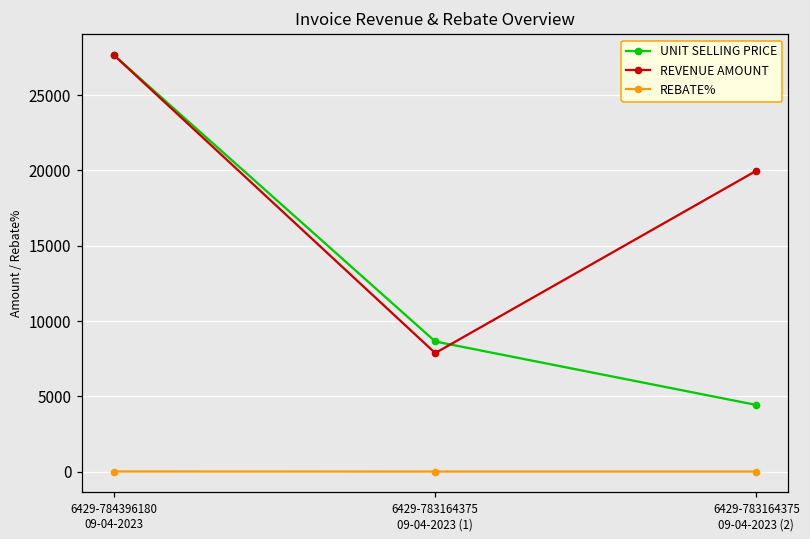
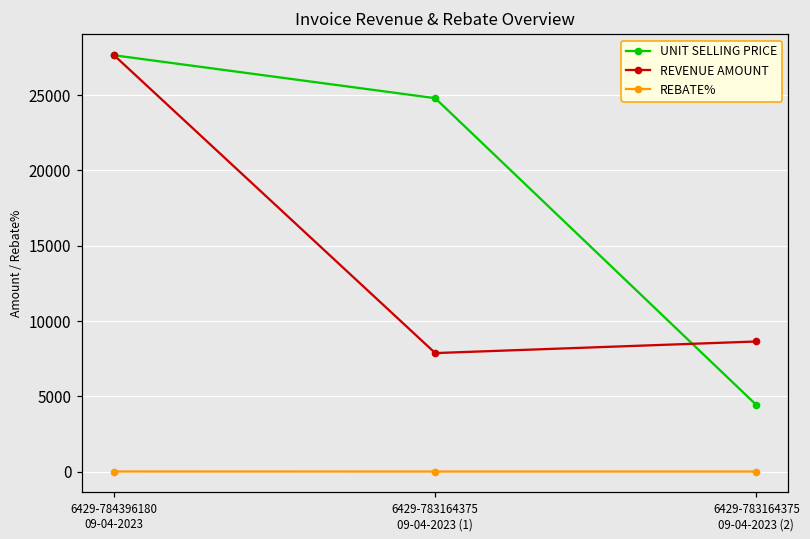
  {
    "UNIT SELLING PRICE": {
-     "6429-783164375 09-04-2023 (1)": 8600,
+     "6429-783164375 09-04-2023 (1)": 24800,
      "6429-783164375 09-04-2023 (2)": 4400
    },
    "REVENUE AMOUNT": {
      "6429-783164375 09-04-2023 (1)": 7900,
-     "6429-783164375 09-04-2023 (2)": 20000
+     "6429-783164375 09-04-2023 (2)": 8600
    },
    "REBATE%": {
      "6429-784396180 09-04-2023": 0,
      "6429-783164375 09-04-2023 (1)": 0,
      "6429-783164375 09-04-2023 (2)": 0
    }
  }
